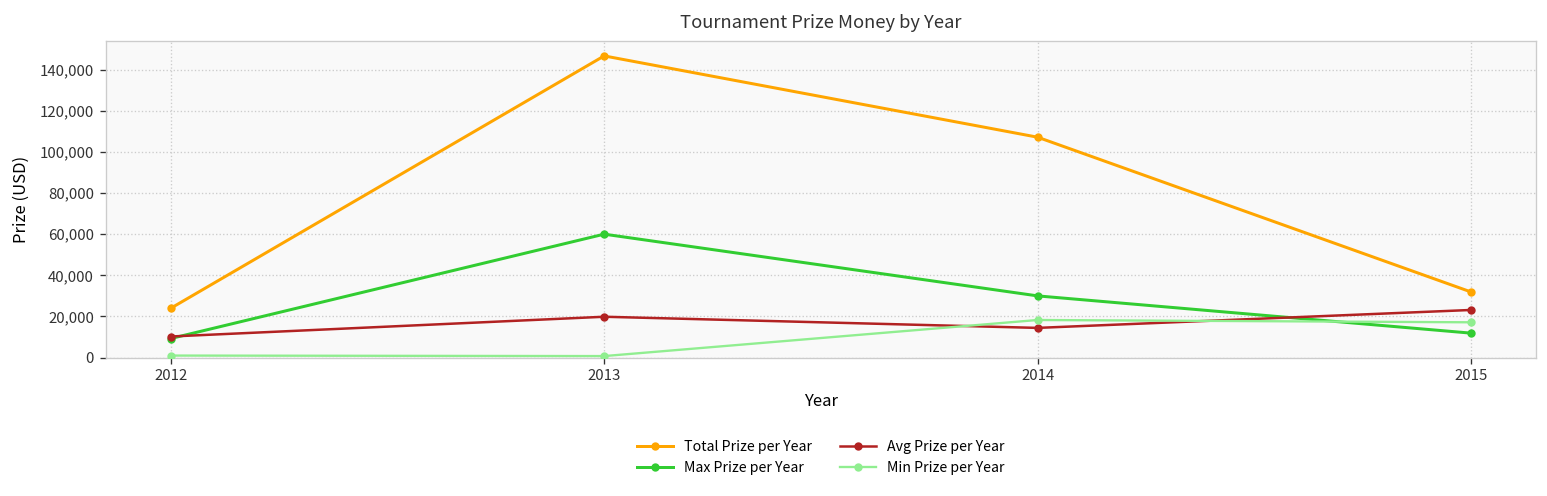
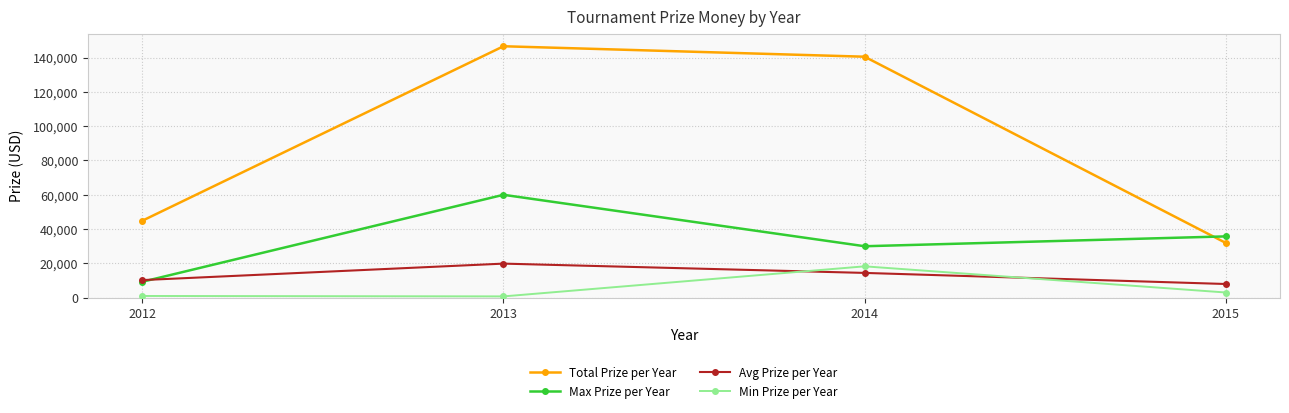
  {
    "Total Prize per Year": {
-     "2012": "24,000",
+     "2012": "45,000",
      "2013": "147,000",
-     "2014": "107,000",
+     "2014": "141,000",
      "2015": "32,000"
    },
    "Max Prize per Year": {
      "2013": "60,000",
      "2014": "30,000",
-     "2015": "12,000"
+     "2015": "36,000"
    },
    "Avg Prize per Year": {
      "2013": "20,000",
      "2014": "14,000",
-     "2015": "23,000"
+     "2015": "8,000"
    },
    "Min Prize per Year": {
      "2012": "1,000",
      "2013": "1,000",
      "2014": "18,000",
-     "2015": "17,000"
+     "2015": "3,000"
    }
  }
